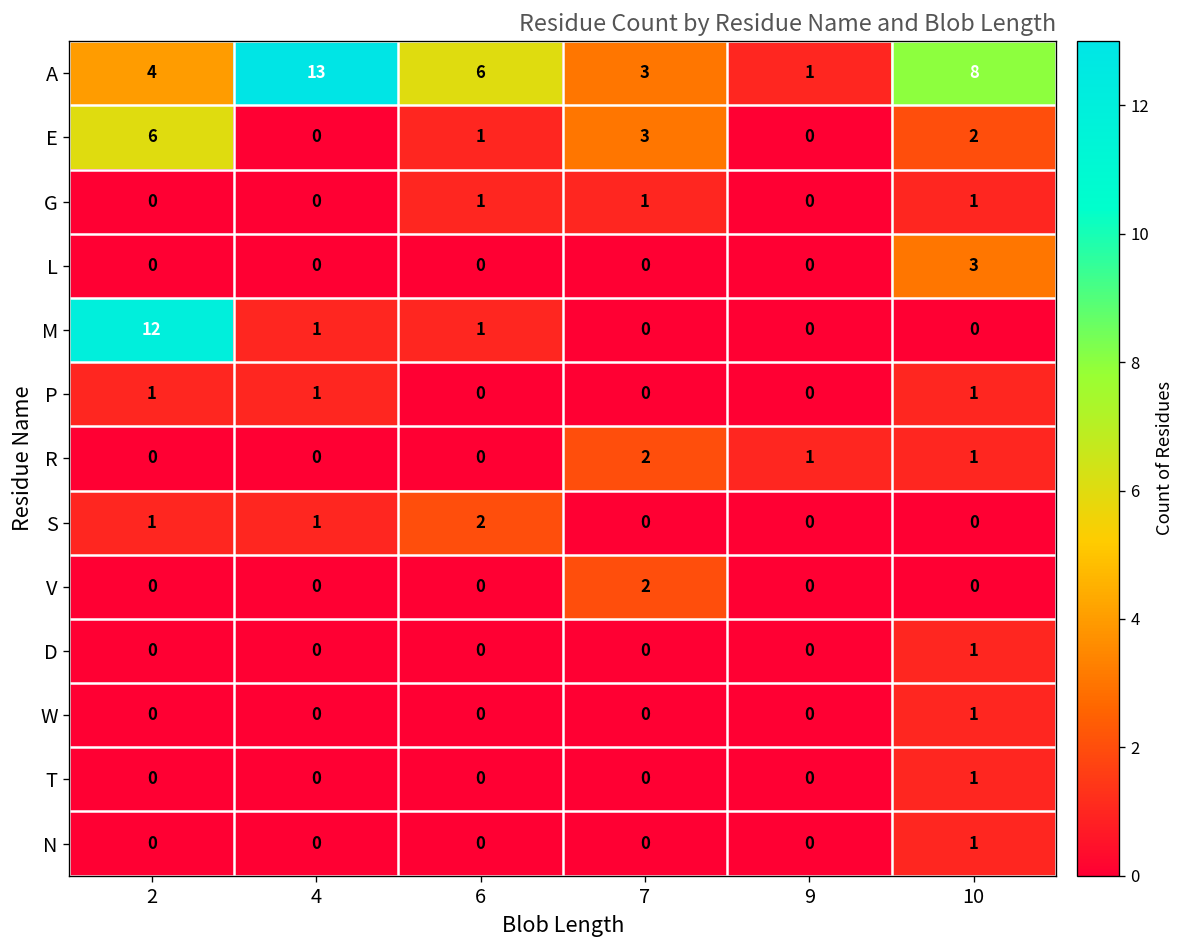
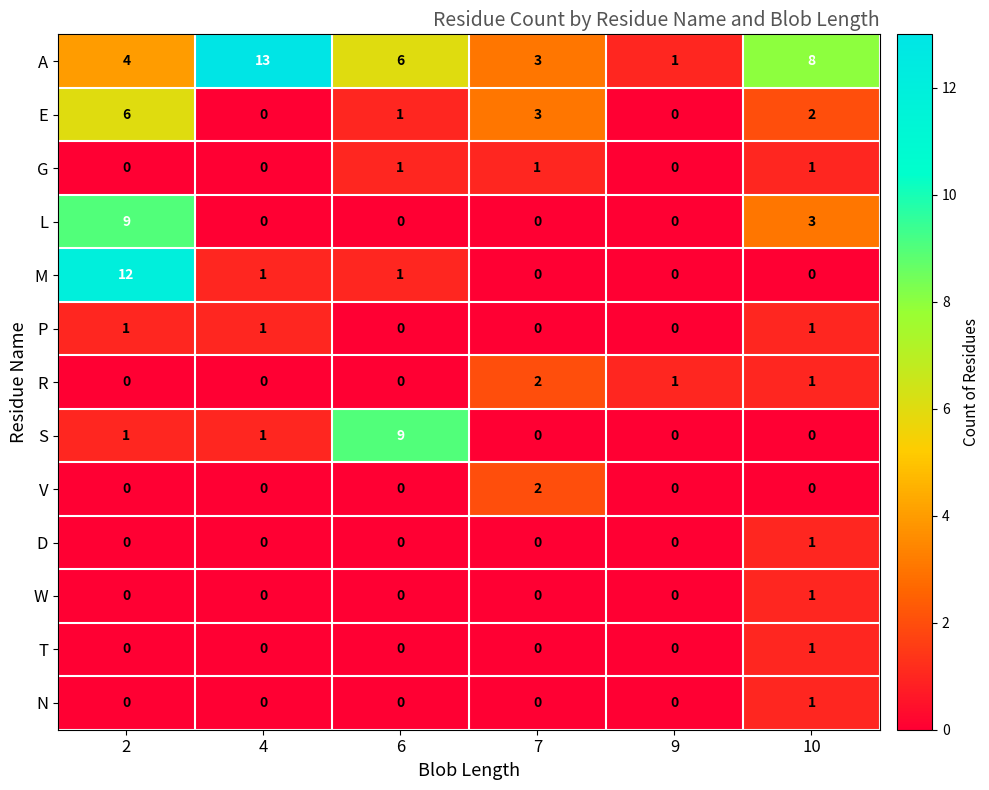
  {
    "A": {
      "2": 4,
      "4": 13,
      "6": 6,
      "7": 3,
      "9": 1,
      "10": 8
    },
    "E": {
      "2": 6,
      "4": 0,
      "6": 1,
      "7": 3,
      "9": 0,
      "10": 2
    },
    "G": {
      "2": 0,
      "4": 0,
      "6": 1,
      "7": 1,
      "9": 0,
      "10": 1
    },
    "L": {
-     "2": 0,
+     "2": 9,
      "4": 0,
      "6": 0,
      "7": 0,
      "9": 0,
      "10": 3
    },
    "M": {
      "2": 12,
      "4": 1,
      "6": 1,
      "7": 0,
      "9": 0,
      "10": 0
    },
    "P": {
      "2": 1,
      "4": 1,
      "6": 0,
      "7": 0,
      "9": 0,
      "10": 1
    },
    "R": {
      "2": 0,
      "4": 0,
      "6": 0,
      "7": 2,
      "9": 1,
      "10": 1
    },
    "S": {
      "2": 1,
      "4": 1,
-     "6": 2,
+     "6": 9,
      "7": 0,
      "9": 0,
      "10": 0
    },
    "V": {
      "2": 0,
      "4": 0,
      "6": 0,
      "7": 2,
      "9": 0,
      "10": 0
    },
    "D": {
      "2": 0,
      "4": 0,
      "6": 0,
      "7": 0,
      "9": 0,
      "10": 1
    },
    "W": {
      "2": 0,
      "4": 0,
      "6": 0,
      "7": 0,
      "9": 0,
      "10": 1
    },
    "T": {
      "2": 0,
      "4": 0,
      "6": 0,
      "7": 0,
      "9": 0,
      "10": 1
    },
    "N": {
      "2": 0,
      "4": 0,
      "6": 0,
      "7": 0,
      "9": 0,
      "10": 1
    }
  }
